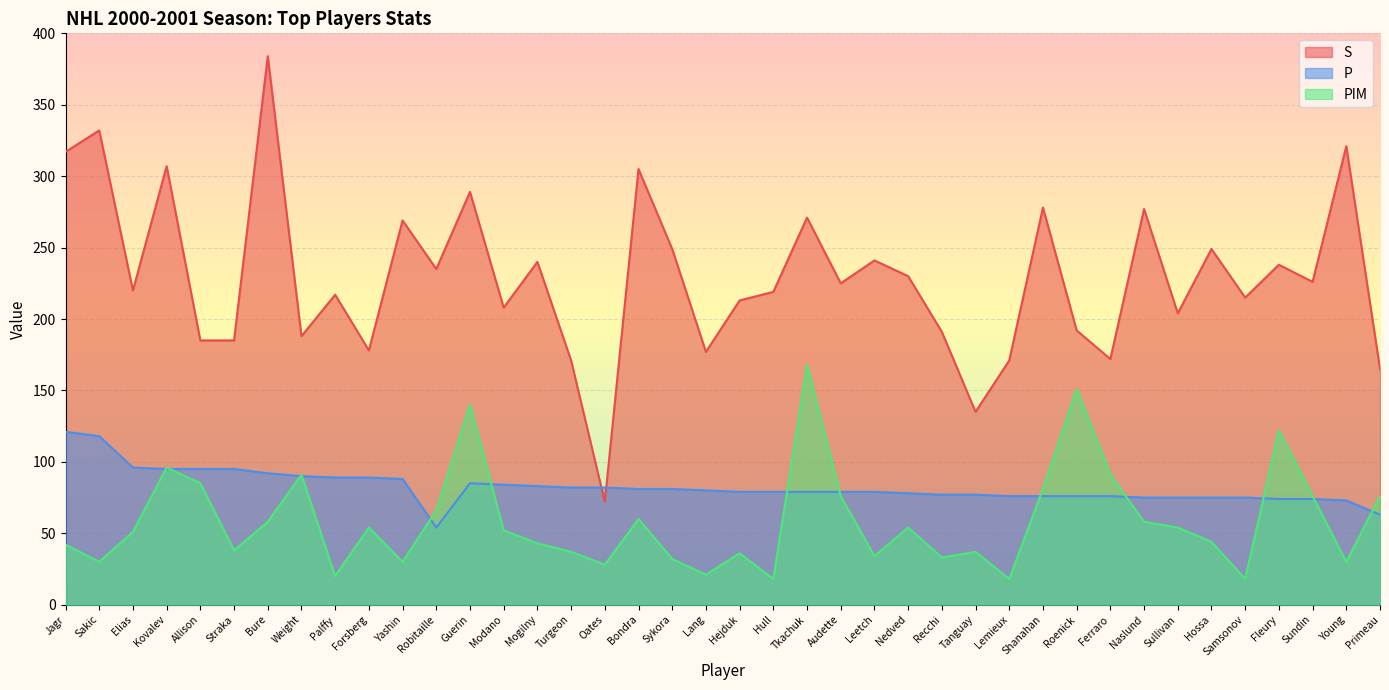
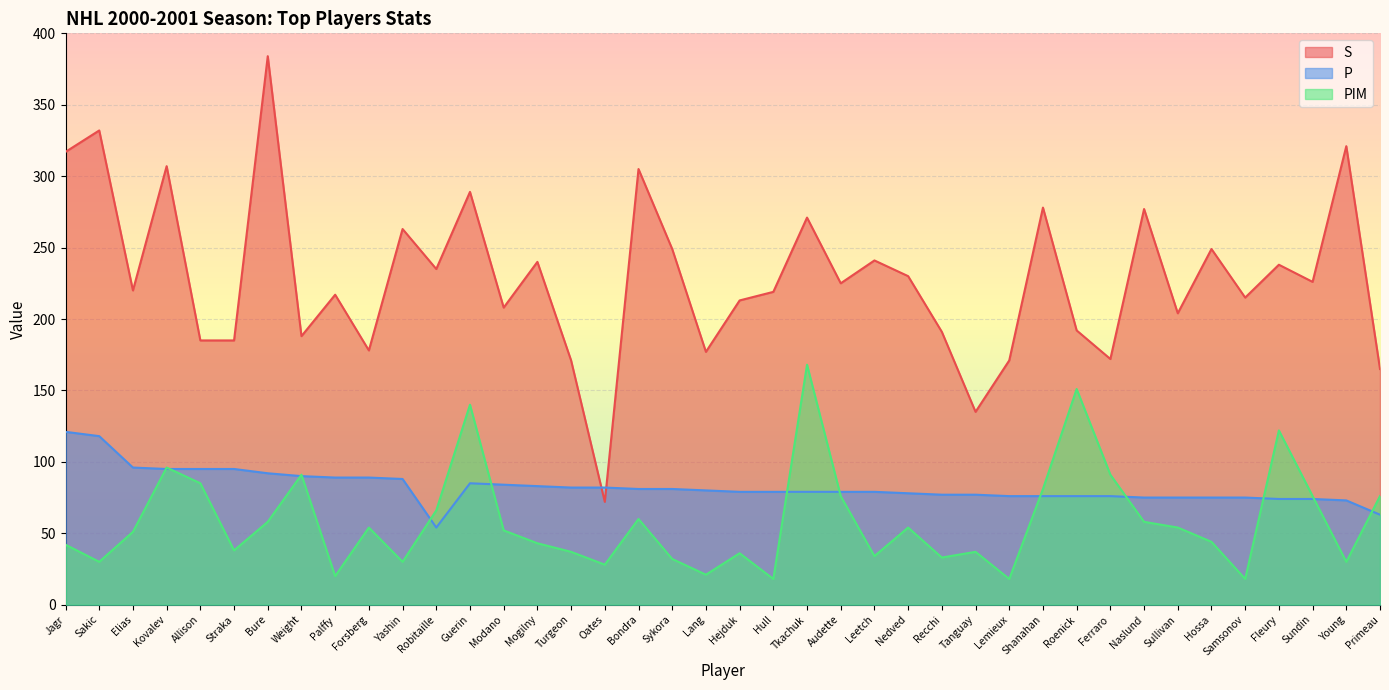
  {
    "S": {
      "Jagr": 317,
      "Sakic": 332,
      "Elias": 220,
      "Kovalev": 307,
      "Allison": 185,
      "Straka": 185,
      "Bure": 384,
      "Weight": 188,
      "Palffy": 217,
      "Forsberg": 178,
-     "Yashin": 269,
+     "Yashin": 263,
      "Robitaille": 235,
      "Guerin": 289,
      "Modano": 208,
      "Mogilny": 240,
      "Turgeon": 171,
      "Oates": 72,
      "Bondra": 305,
      "Sykora": 249,
      "Lang": 177,
      "Hejduk": 213,
      "Hull": 219,
      "Tkachuk": 271,
      "Audette": 225,
      "Leetch": 241,
      "Nedved": 230,
      "Recchi": 191,
      "Tanguay": 135,
      "Lemieux": 171,
      "Shanahan": 278,
      "Roenick": 192,
      "Ferraro": 172,
      "Naslund": 277,
      "Sullivan": 204,
      "Hossa": 249,
      "Samsonov": 215,
      "Fleury": 238,
      "Sundin": 226,
      "Young": 321,
      "Primeau": 165
    },
    "P": {
      "Jagr": 121,
      "Sakic": 118,
      "Elias": 96,
      "Allison": 95,
      "Straka": 95,
      "Bure": 92,
      "Palffy": 89,
      "Forsberg": 89,
      "Yashin": 88,
      "Robitaille": 54,
      "Guerin": 85,
      "Modano": 84,
      "Mogilny": 83,
      "Turgeon": 82,
      "Oates": 82,
      "Bondra": 81,
      "Sykora": 81,
      "Lang": 80,
      "Hejduk": 79,
      "Hull": 79,
      "Tkachuk": 79,
      "Audette": 79,
      "Leetch": 79,
      "Nedved": 78,
      "Recchi": 77,
      "Tanguay": 77,
      "Lemieux": 76,
      "Shanahan": 76,
      "Roenick": 76,
      "Ferraro": 76,
      "Naslund": 75,
      "Sullivan": 75,
      "Hossa": 75,
      "Samsonov": 75,
      "Fleury": 74,
      "Sundin": 74,
      "Young": 73,
      "Primeau": 63
    },
    "PIM": {
      "Jagr": 42,
      "Sakic": 30,
      "Elias": 51,
      "Allison": 85,
      "Straka": 38,
      "Bure": 58,
      "Palffy": 20,
      "Forsberg": 54,
      "Yashin": 30,
      "Robitaille": 66,
      "Guerin": 140,
      "Modano": 52,
      "Mogilny": 43,
      "Turgeon": 37,
      "Oates": 28,
      "Bondra": 60,
      "Sykora": 32,
      "Lang": 21,
      "Hejduk": 36,
      "Hull": 18,
      "Tkachuk": 168,
      "Audette": 76,
      "Leetch": 34,
      "Nedved": 54,
      "Recchi": 33,
      "Tanguay": 37,
      "Lemieux": 18,
      "Shanahan": 81,
      "Roenick": 151,
      "Ferraro": 91,
      "Naslund": 58,
      "Sullivan": 54,
      "Hossa": 44,
      "Samsonov": 18,
      "Fleury": 122,
      "Sundin": 76,
      "Young": 30,
      "Primeau": 76
    }
  }
